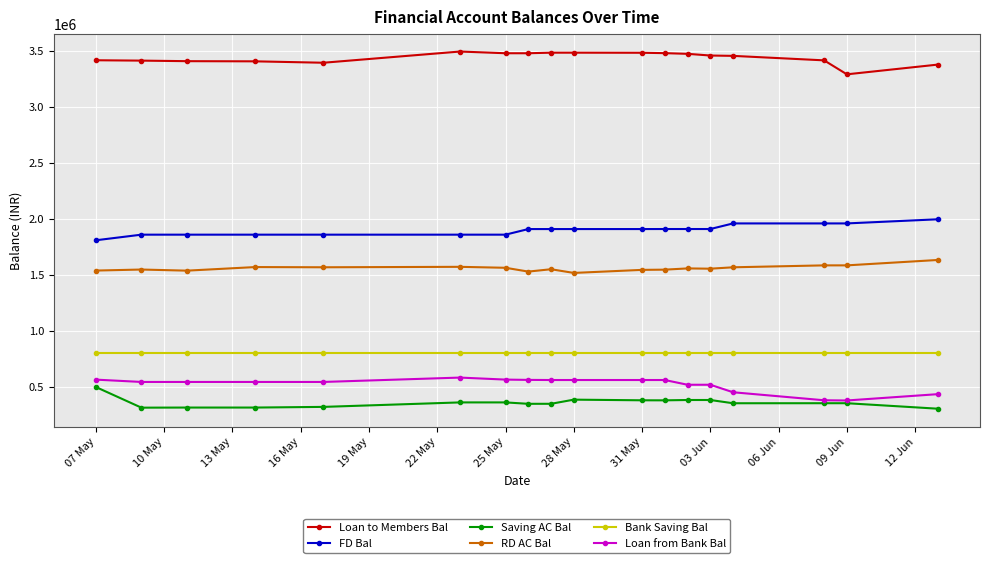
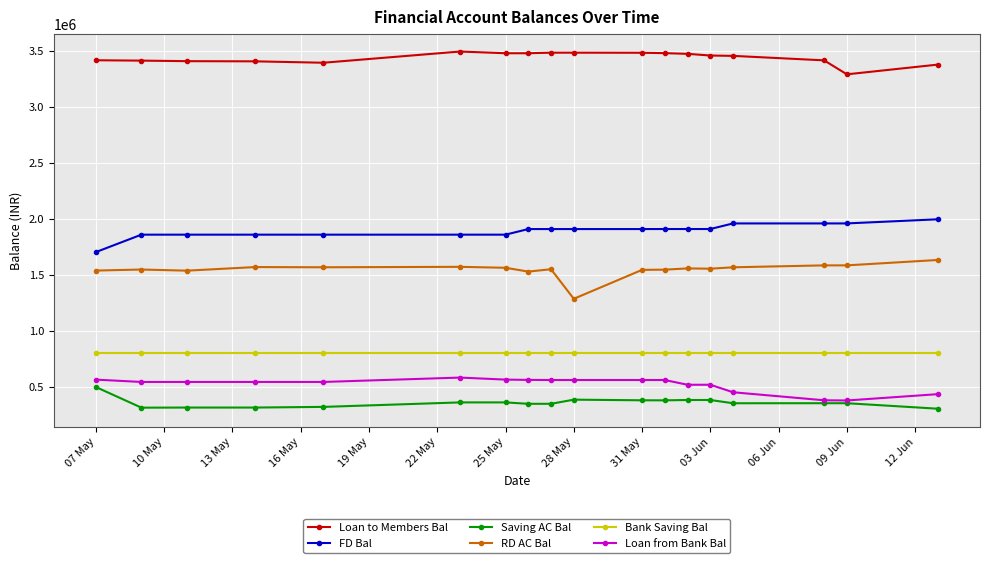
  {
    "Loan to Members Bal": {
      "07 May": 3420000,
      "25 May": 3480000,
      "28 May": 3480000,
      "31 May": 3480000,
      "03 Jun": 3460000,
      "09 Jun": 3290000
    },
    "FD Bal": {
-     "07 May": 1810000,
+     "07 May": 1700000,
      "25 May": 1860000,
      "28 May": 1910000,
      "31 May": 1910000,
      "03 Jun": 1910000,
      "09 Jun": 1960000
    },
    "Saving AC Bal": {
      "07 May": 500000,
      "25 May": 360000,
      "28 May": 390000,
      "31 May": 380000,
      "03 Jun": 380000,
      "09 Jun": 350000
    },
    "RD AC Bal": {
      "07 May": 1540000,
      "25 May": 1560000,
-     "28 May": 1520000,
+     "28 May": 1290000,
      "31 May": 1540000,
      "03 Jun": 1560000,
      "09 Jun": 1580000
    },
    "Bank Saving Bal": {
      "07 May": 800000,
      "25 May": 800000,
      "28 May": 800000,
      "31 May": 800000,
      "03 Jun": 800000,
      "09 Jun": 800000
    },
    "Loan from Bank Bal": {
      "07 May": 570000,
      "25 May": 570000,
      "28 May": 560000,
      "31 May": 560000,
      "03 Jun": 520000,
      "09 Jun": 380000
    }
  }
